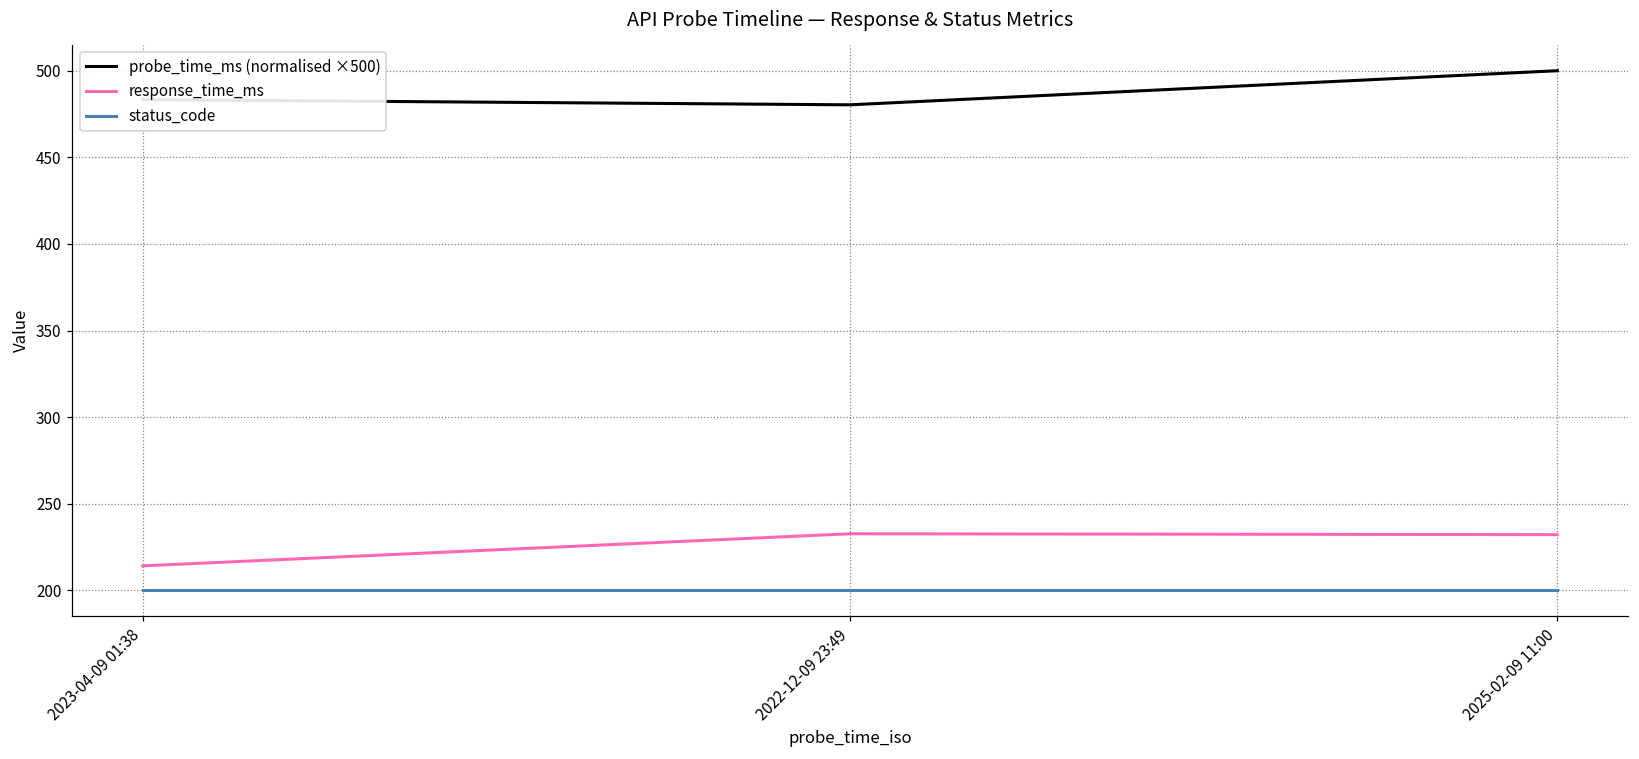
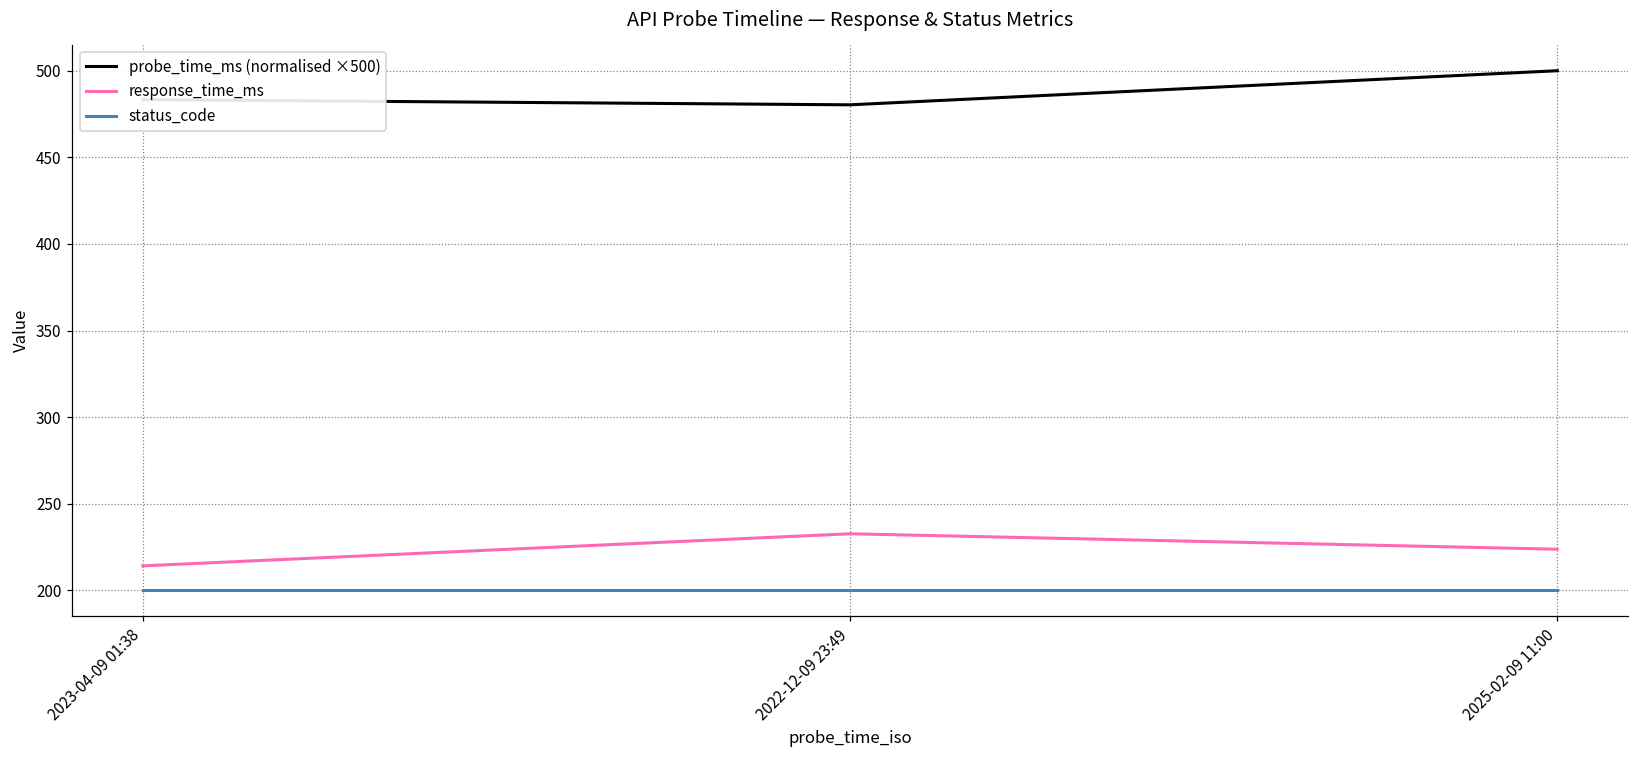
  {
    "probe_time_ms (normalised ×500)": {
      "2022-12-09 23:49": 480,
      "2025-02-09 11:00": 500
    },
    "response_time_ms": {
      "2023-04-09 01:38": 214,
      "2022-12-09 23:49": 233,
-     "2025-02-09 11:00": 232
+     "2025-02-09 11:00": 224
    },
    "status_code": {
      "2023-04-09 01:38": 200,
      "2022-12-09 23:49": 200,
      "2025-02-09 11:00": 200
    }
  }
